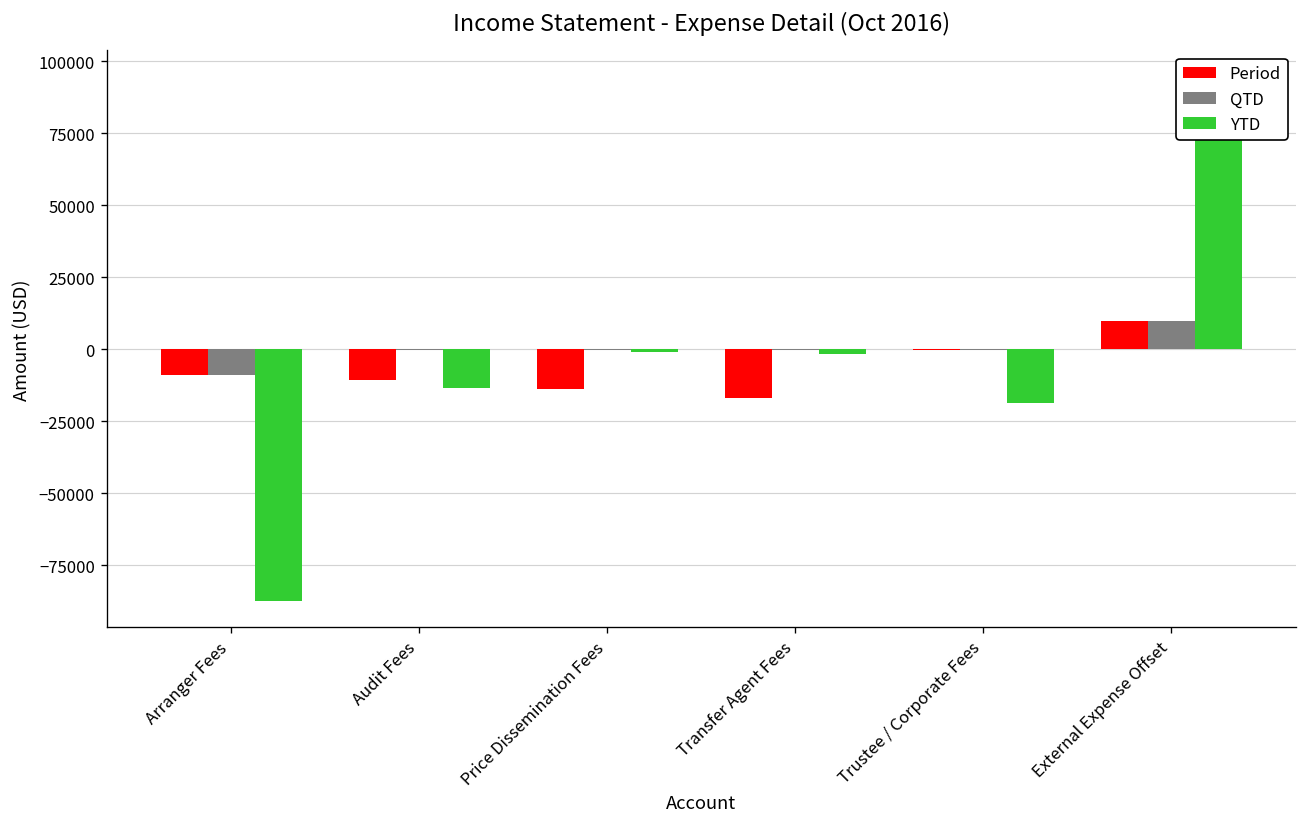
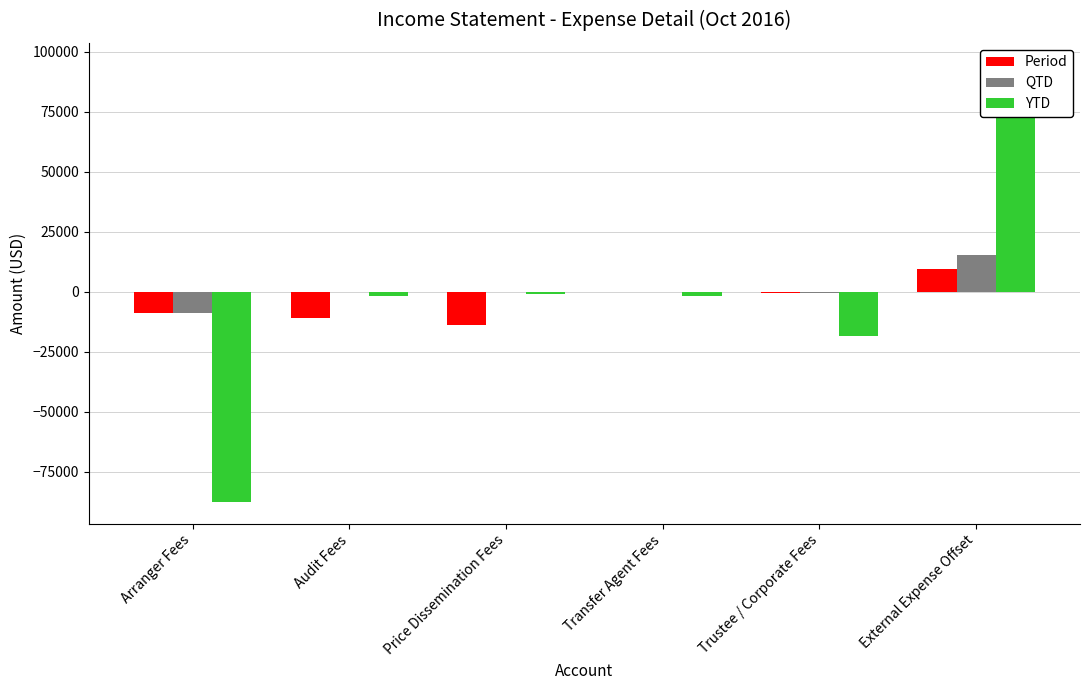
  {
    "Period": {
      "Arranger Fees": -9000,
      "Audit Fees": -11000,
      "Price Dissemination Fees": -14000,
-     "Transfer Agent Fees": -17000,
+     "Transfer Agent Fees": 0,
      "External Expense Offset": 10000
    },
    "QTD": {
      "Arranger Fees": -9000,
-     "External Expense Offset": 10000
+     "External Expense Offset": 15000
    },
    "YTD": {
      "Arranger Fees": -87000,
-     "Audit Fees": -13000,
+     "Audit Fees": -2000,
      "Transfer Agent Fees": -2000,
      "Trustee / Corporate Fees": -19000
    }
  }
